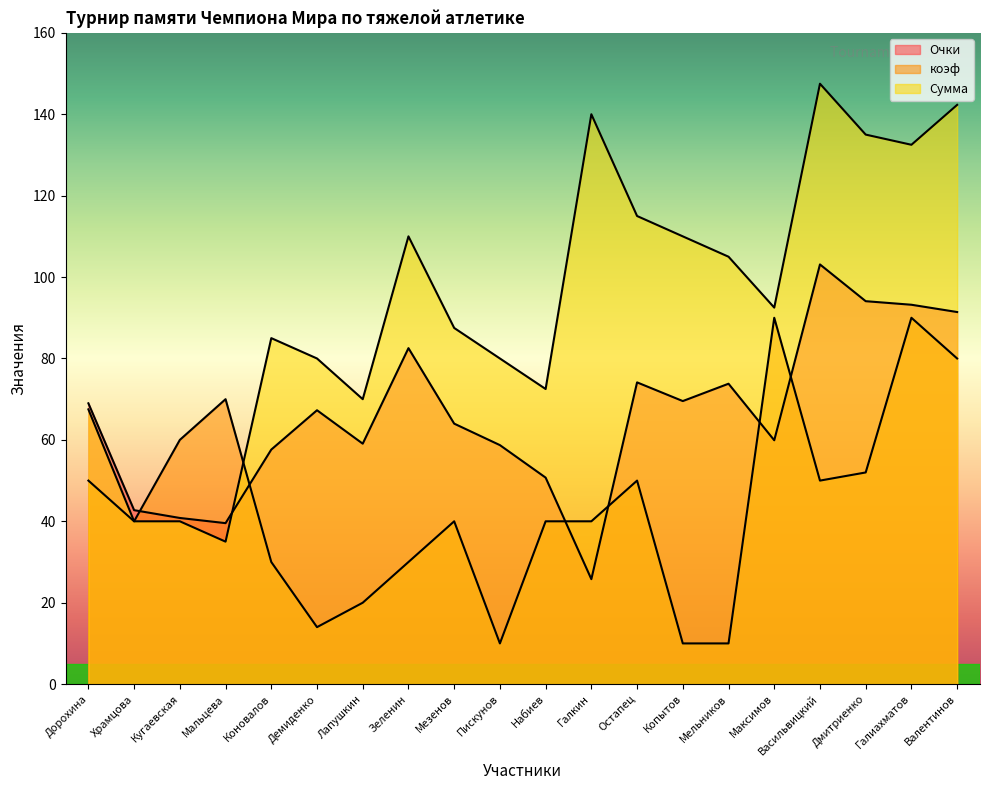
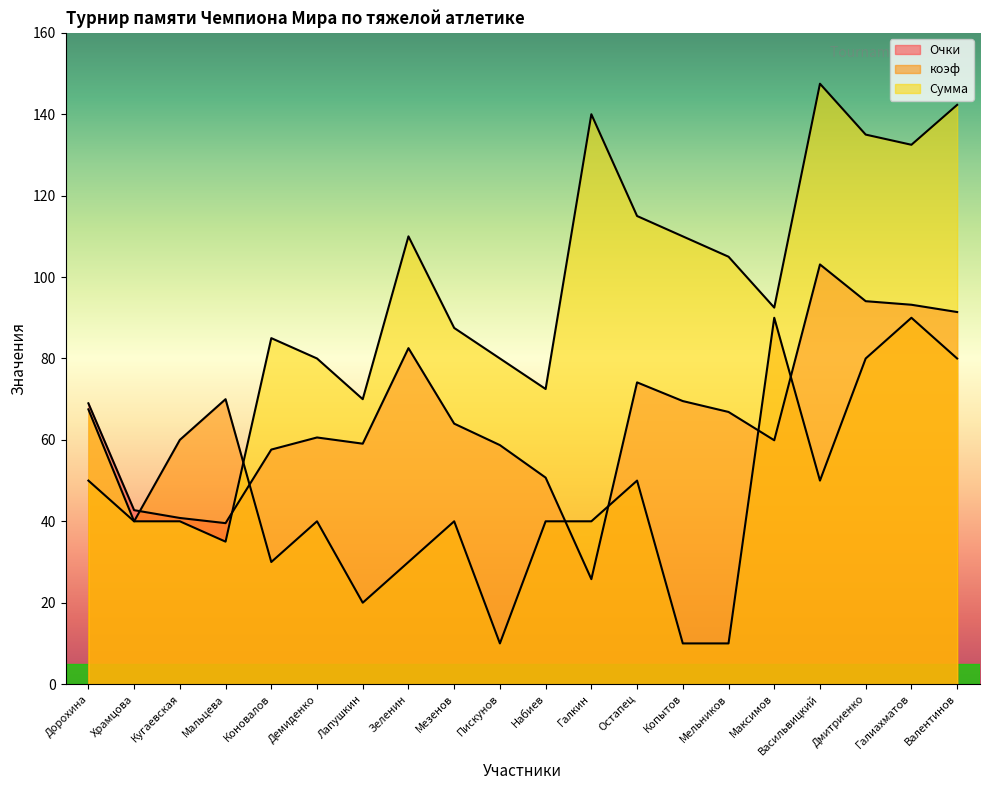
  {
    "Очки": {
      "Дорохина": 69,
      "Храмцова": 43,
      "Кугаевская": 41,
      "Мальцева": 40,
      "Коновалов": 58,
-     "Демиденко": 67,
+     "Демиденко": 61,
      "Лапушкин": 59,
      "Зеленин": 83,
      "Мезенов": 64,
      "Пискунов": 59,
      "Набиев": 51,
      "Галкин": 26,
      "Остапец": 74,
      "Копытов": 70,
-     "Мельников": 74,
+     "Мельников": 67,
      "Максимов": 60,
      "Васильвицкий": 103,
      "Дмитриенко": 94,
      "Галиахматов": 93,
      "Валентинов": 91
    },
    "коэф": {
      "Дорохина": 50,
      "Кугаевская": 60,
      "Мальцева": 70,
      "Коновалов": 30,
-     "Демиденко": 14,
+     "Демиденко": 40,
      "Лапушкин": 20,
      "Зеленин": 30,
      "Мезенов": 40,
      "Пискунов": 10,
      "Набиев": 40,
      "Галкин": 40,
      "Остапец": 50,
      "Копытов": 10,
      "Мельников": 10,
      "Максимов": 90,
      "Васильвицкий": 50,
-     "Дмитриенко": 52,
+     "Дмитриенко": 80,
      "Галиахматов": 90,
      "Валентинов": 80
    },
    "Сумма": {
      "Дорохина": 68,
      "Кугаевская": 40,
      "Мальцева": 35,
      "Коновалов": 85,
      "Демиденко": 80,
      "Лапушкин": 70,
      "Зеленин": 110,
      "Мезенов": 88,
      "Пискунов": 80,
      "Набиев": 73,
      "Галкин": 140,
      "Остапец": 115,
      "Копытов": 110,
      "Мельников": 105,
      "Максимов": 93,
      "Васильвицкий": 148,
      "Дмитриенко": 135,
      "Галиахматов": 133,
      "Валентинов": 142
    }
  }
